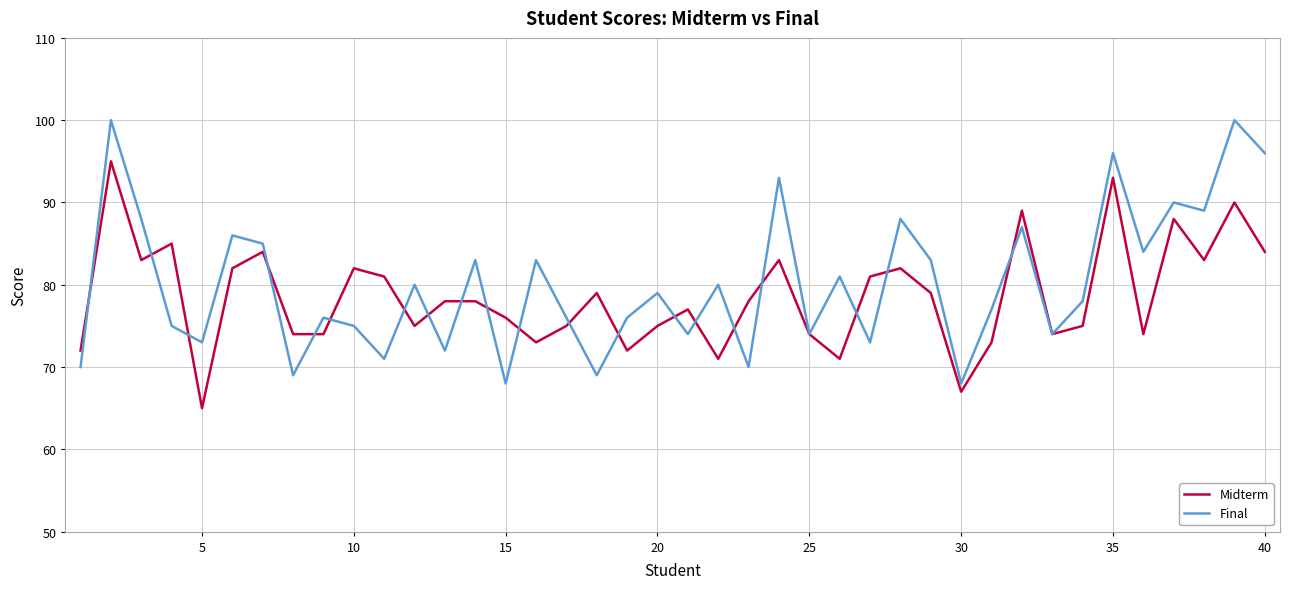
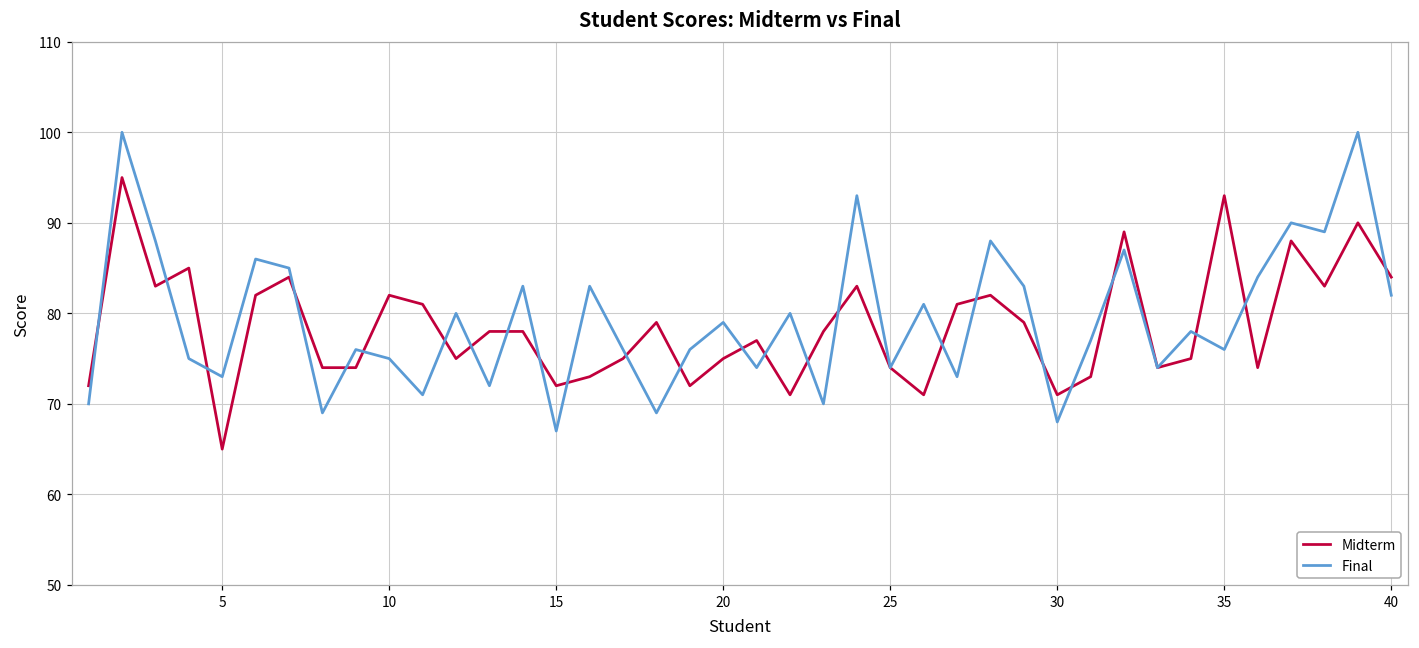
  {
    "Midterm": {
      "5": 65,
      "10": 82,
-     "15": 76,
+     "15": 72,
      "20": 75,
-     "30": 67,
+     "30": 71,
      "35": 93,
      "40": 84
    },
    "Final": {
      "5": 73,
      "10": 75,
-     "15": 68,
+     "15": 67,
      "20": 79,
      "30": 68,
-     "35": 96,
-     "40": 96
+     "35": 76,
+     "40": 82
    }
  }
